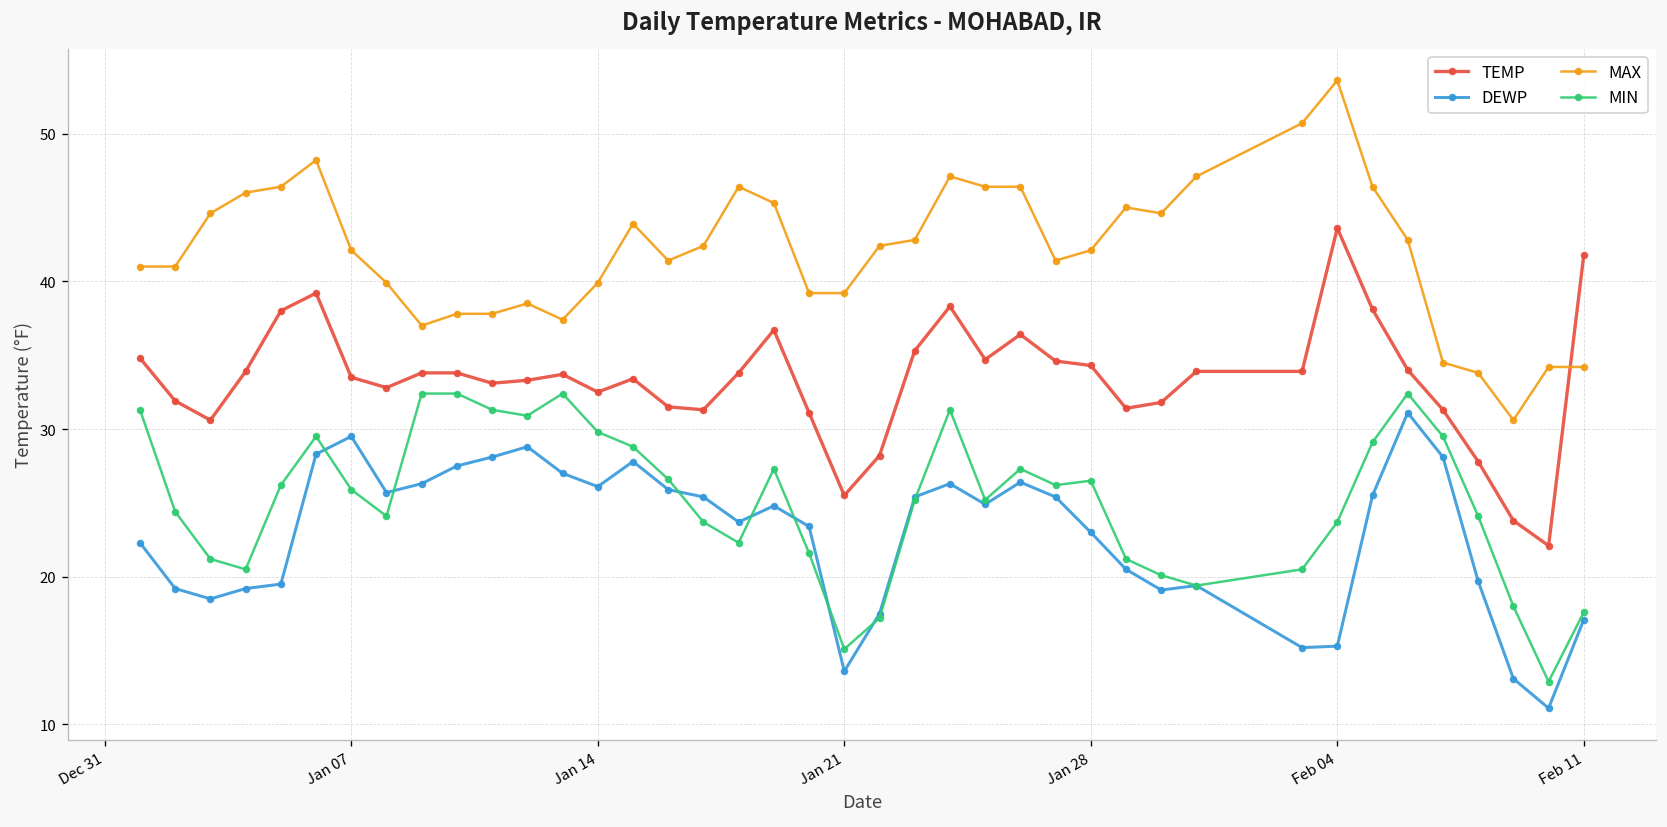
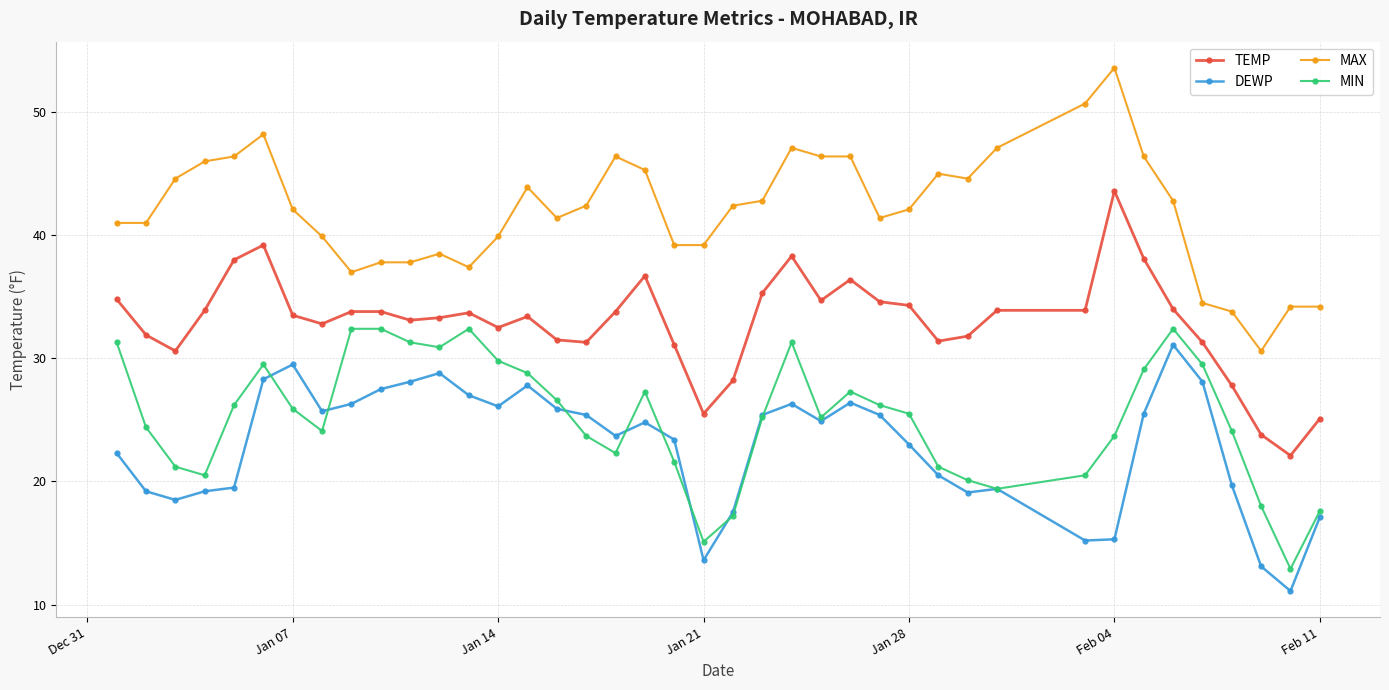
  {
    "TEMP": {
      "Jan 07": 33.5,
      "Jan 14": 32.5,
      "Jan 21": 25.5,
      "Jan 28": 34.3,
      "Feb 04": 43.6,
-     "Feb 11": 41.8
+     "Feb 11": 25.1
    },
    "DEWP": {
      "Jan 07": 29.5,
      "Jan 14": 26.1,
      "Jan 21": 13.6,
      "Jan 28": 23.0,
      "Feb 04": 15.3,
      "Feb 11": 17.1
    },
    "MAX": {
      "Jan 07": 42.1,
      "Jan 14": 39.9,
      "Jan 21": 39.2,
      "Jan 28": 42.1,
      "Feb 04": 53.6,
      "Feb 11": 34.2
    },
    "MIN": {
      "Jan 07": 25.9,
      "Jan 14": 29.8,
      "Jan 21": 15.1,
-     "Jan 28": 26.5,
+     "Jan 28": 25.5,
      "Feb 04": 23.7,
      "Feb 11": 17.6
    }
  }
